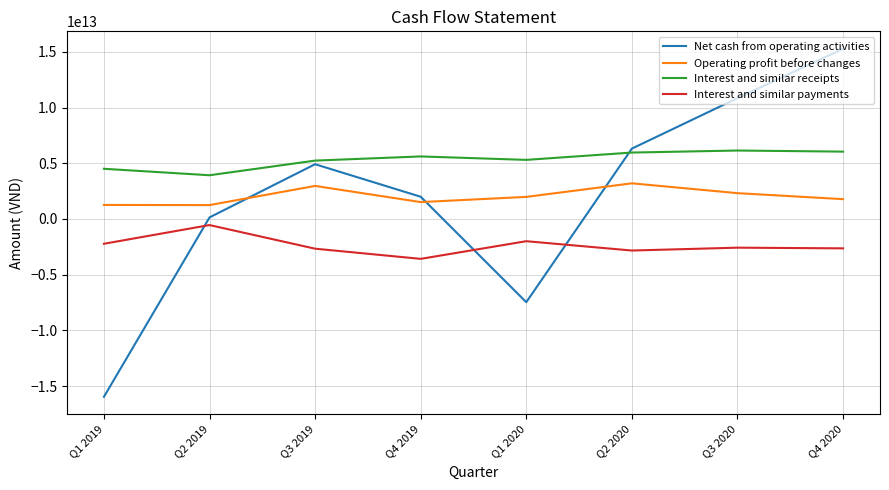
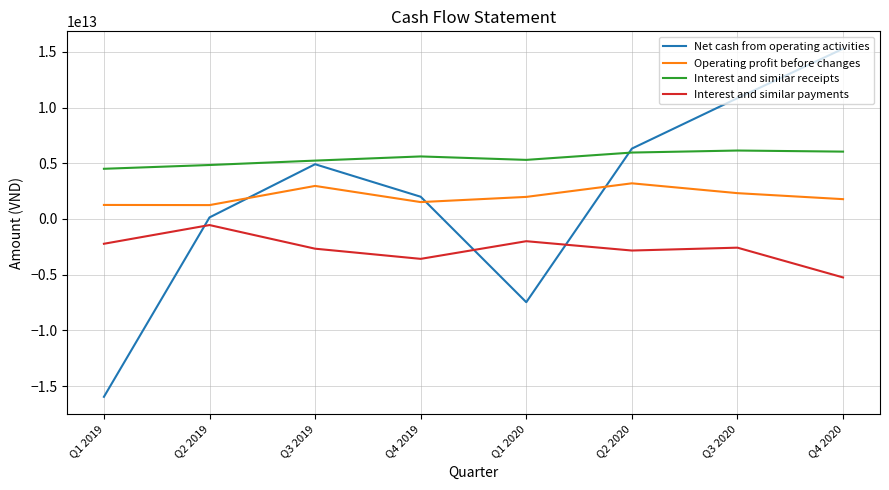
  {
    "Net cash from operating activities": {
      "Q1 2019": -16000000000000,
      "Q2 2019": 100000000000,
      "Q3 2019": 4900000000000,
      "Q4 2019": 2000000000000,
      "Q1 2020": -7500000000000,
      "Q2 2020": 6300000000000
    },
    "Operating profit before changes": {
      "Q1 2019": 1300000000000,
      "Q2 2019": 1200000000000,
      "Q3 2019": 3000000000000,
      "Q4 2019": 1500000000000,
      "Q1 2020": 2000000000000,
      "Q2 2020": 3200000000000,
      "Q3 2020": 2300000000000,
      "Q4 2020": 1800000000000
    },
    "Interest and similar receipts": {
      "Q1 2019": 4500000000000,
-     "Q2 2019": 3900000000000,
+     "Q2 2019": 4800000000000,
      "Q3 2019": 5200000000000,
      "Q4 2019": 5600000000000,
      "Q1 2020": 5300000000000,
      "Q2 2020": 6000000000000,
      "Q3 2020": 6100000000000,
      "Q4 2020": 6000000000000
    },
    "Interest and similar payments": {
      "Q1 2019": -2200000000000,
      "Q2 2019": -500000000000,
      "Q3 2019": -2700000000000,
      "Q4 2019": -3600000000000,
      "Q1 2020": -2000000000000,
      "Q2 2020": -2800000000000,
      "Q3 2020": -2600000000000,
-     "Q4 2020": -2600000000000
+     "Q4 2020": -5200000000000
    }
  }
